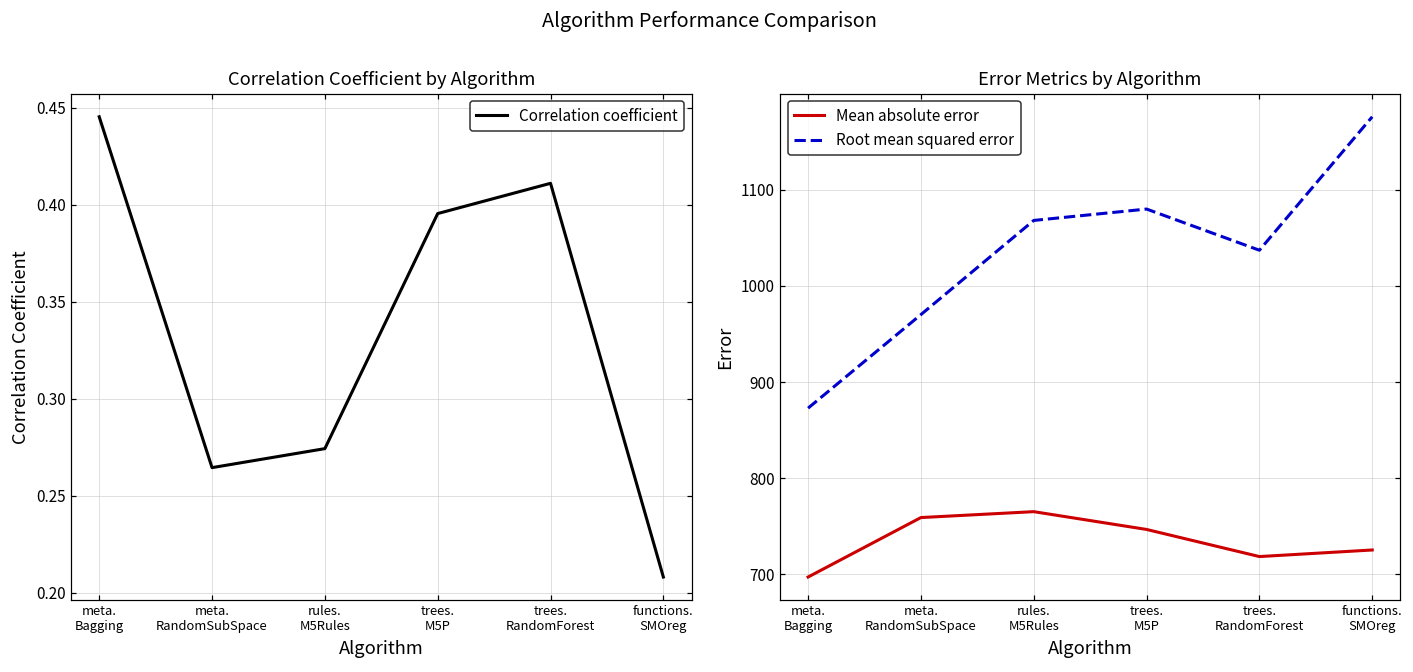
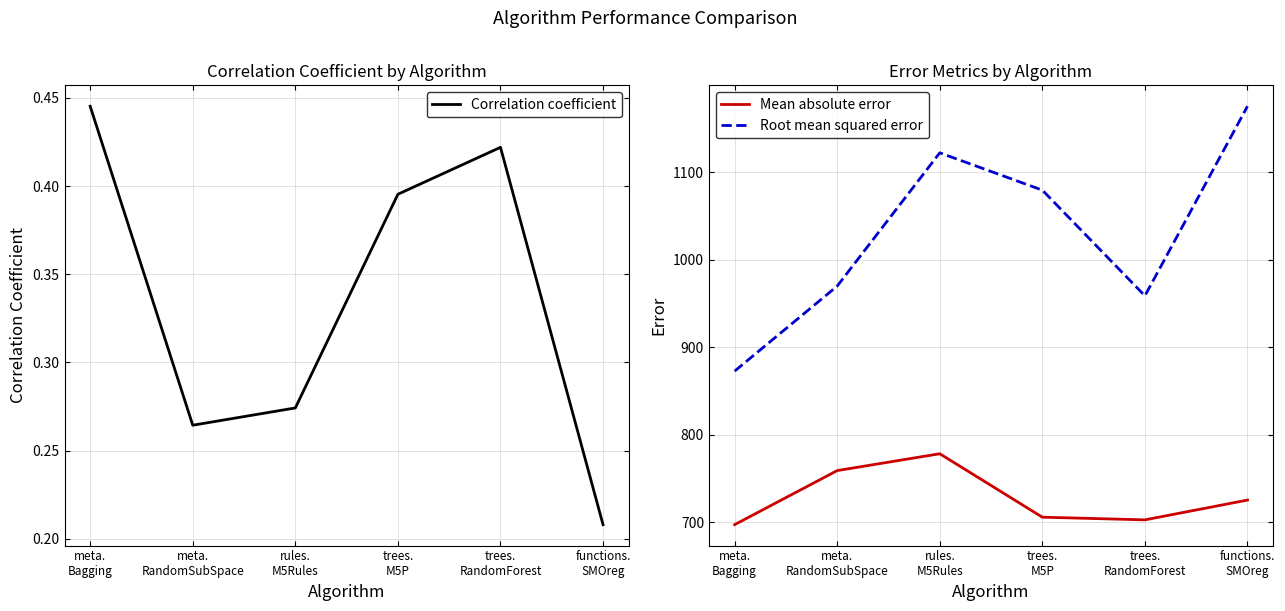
  {
    "Correlation Coefficient by Algorithm": {
      "meta. Bagging": 0.445,
      "meta. RandomSubSpace": 0.264,
      "rules. M5Rules": 0.274,
      "trees. M5P": 0.395,
-     "trees. RandomForest": 0.411,
+     "trees. RandomForest": 0.422,
      "functions. SMOreg": 0.208
    },
    "Error Metrics by Algorithm": {
      "Mean absolute error": {
        "meta. Bagging": 700,
        "meta. RandomSubSpace": 760,
-       "rules. M5Rules": 770,
-       "trees. M5P": 750,
-       "trees. RandomForest": 720,
+       "rules. M5Rules": 780,
+       "trees. M5P": 710,
+       "trees. RandomForest": 700,
        "functions. SMOreg": 730
      },
      "Root mean squared error": {
        "meta. Bagging": 870,
        "meta. RandomSubSpace": 970,
-       "rules. M5Rules": 1070,
+       "rules. M5Rules": 1120,
        "trees. M5P": 1080,
-       "trees. RandomForest": 1040,
+       "trees. RandomForest": 960,
        "functions. SMOreg": 1180
      }
    }
  }
